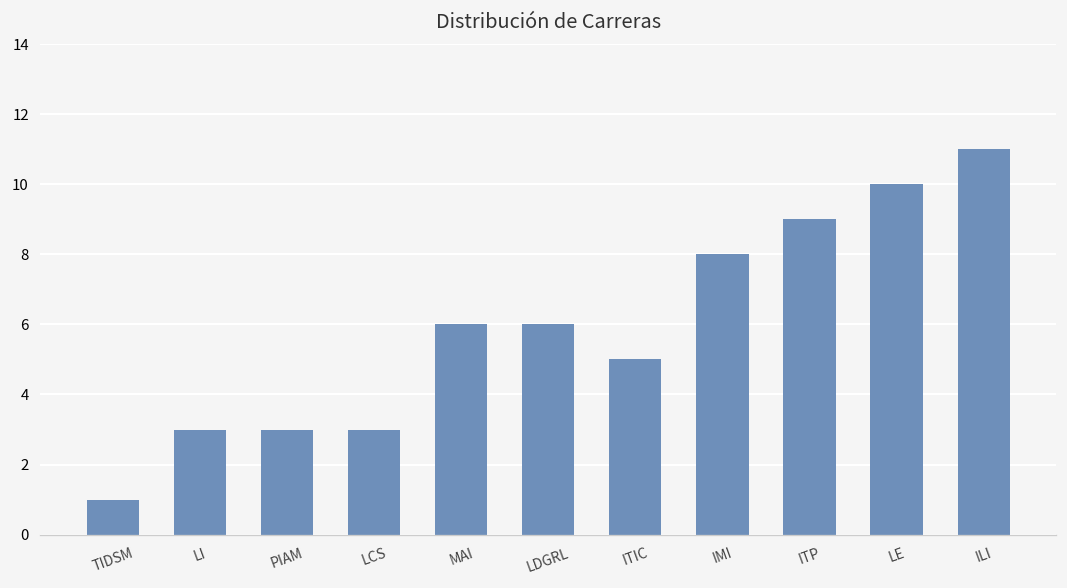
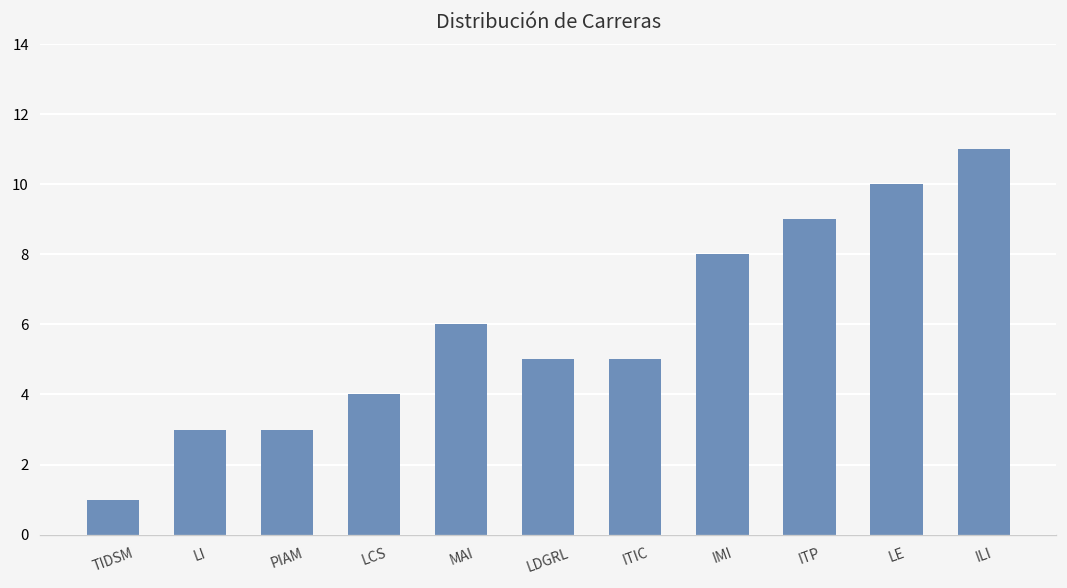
  {
    "TIDSM": 1,
    "LI": 3,
    "PIAM": 3,
-   "LCS": 3,
+   "LCS": 4,
    "MAI": 6,
-   "LDGRL": 6,
+   "LDGRL": 5,
    "ITIC": 5,
    "IMI": 8,
    "ITP": 9,
    "LE": 10,
    "ILI": 11
  }
